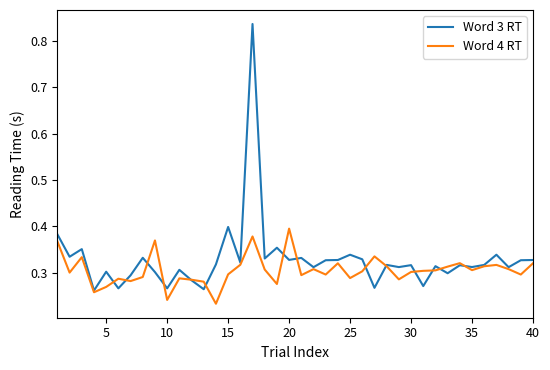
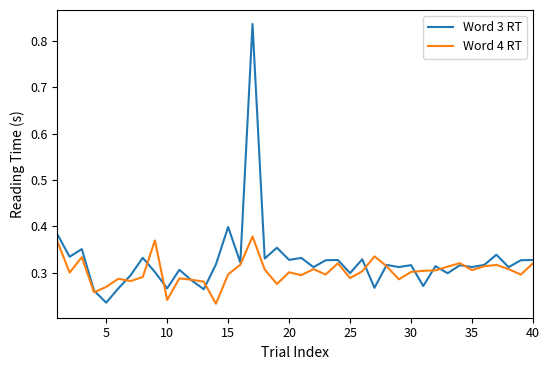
  {
    "Word 3 RT": {
-     "5": 0.30,
+     "5": 0.24,
      "10": 0.27,
      "15": 0.40,
      "20": 0.33,
-     "25": 0.34,
+     "25": 0.30,
      "30": 0.32,
      "35": 0.31,
      "40": 0.33
    },
    "Word 4 RT": {
      "5": 0.27,
      "10": 0.24,
      "15": 0.30,
-     "20": 0.40,
+     "20": 0.30,
      "25": 0.29,
      "30": 0.30,
      "35": 0.31,
      "40": 0.32
    }
  }
